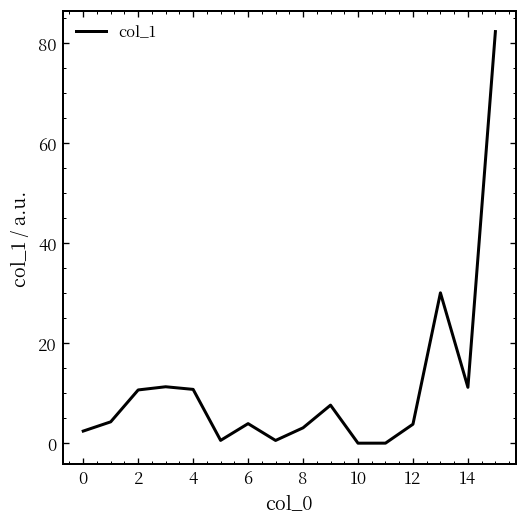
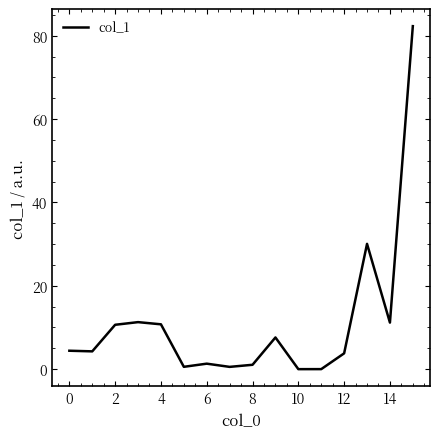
  {
-   "0": 2,
+   "0": 4,
    "2": 11,
    "4": 11,
-   "6": 4,
-   "8": 3,
+   "6": 1,
+   "8": 1,
    "10": 0,
    "12": 4,
    "14": 11
  }
